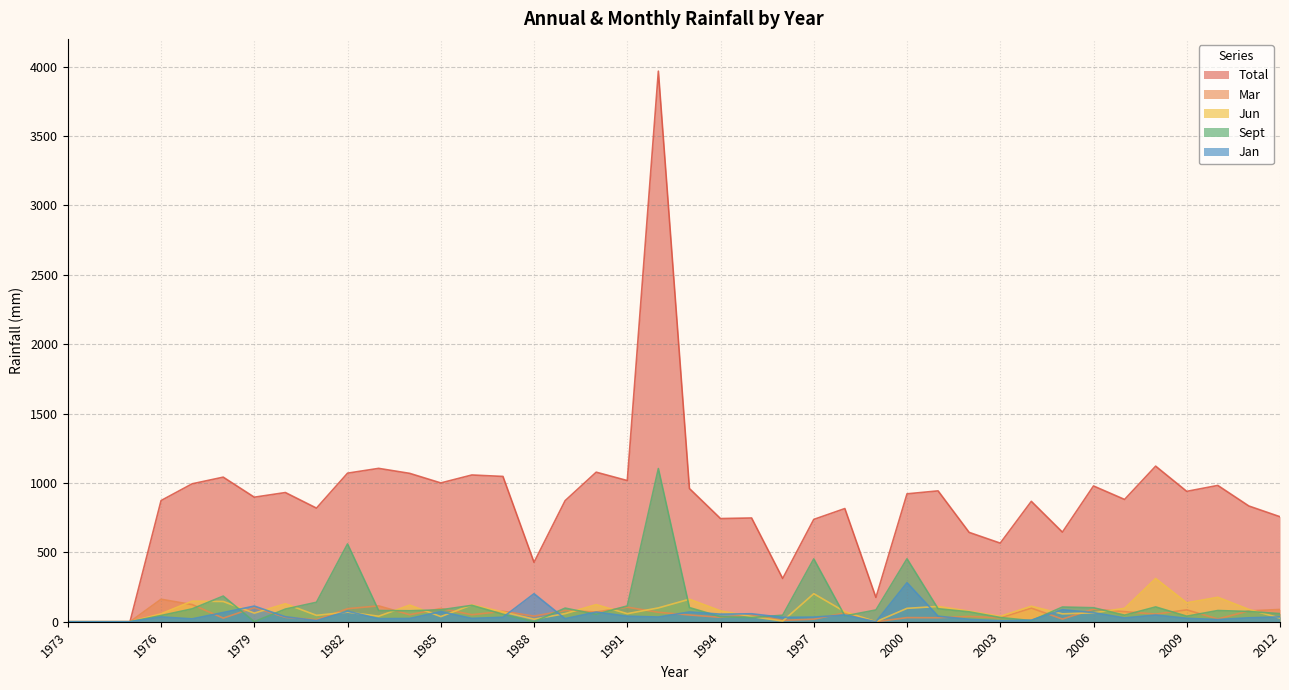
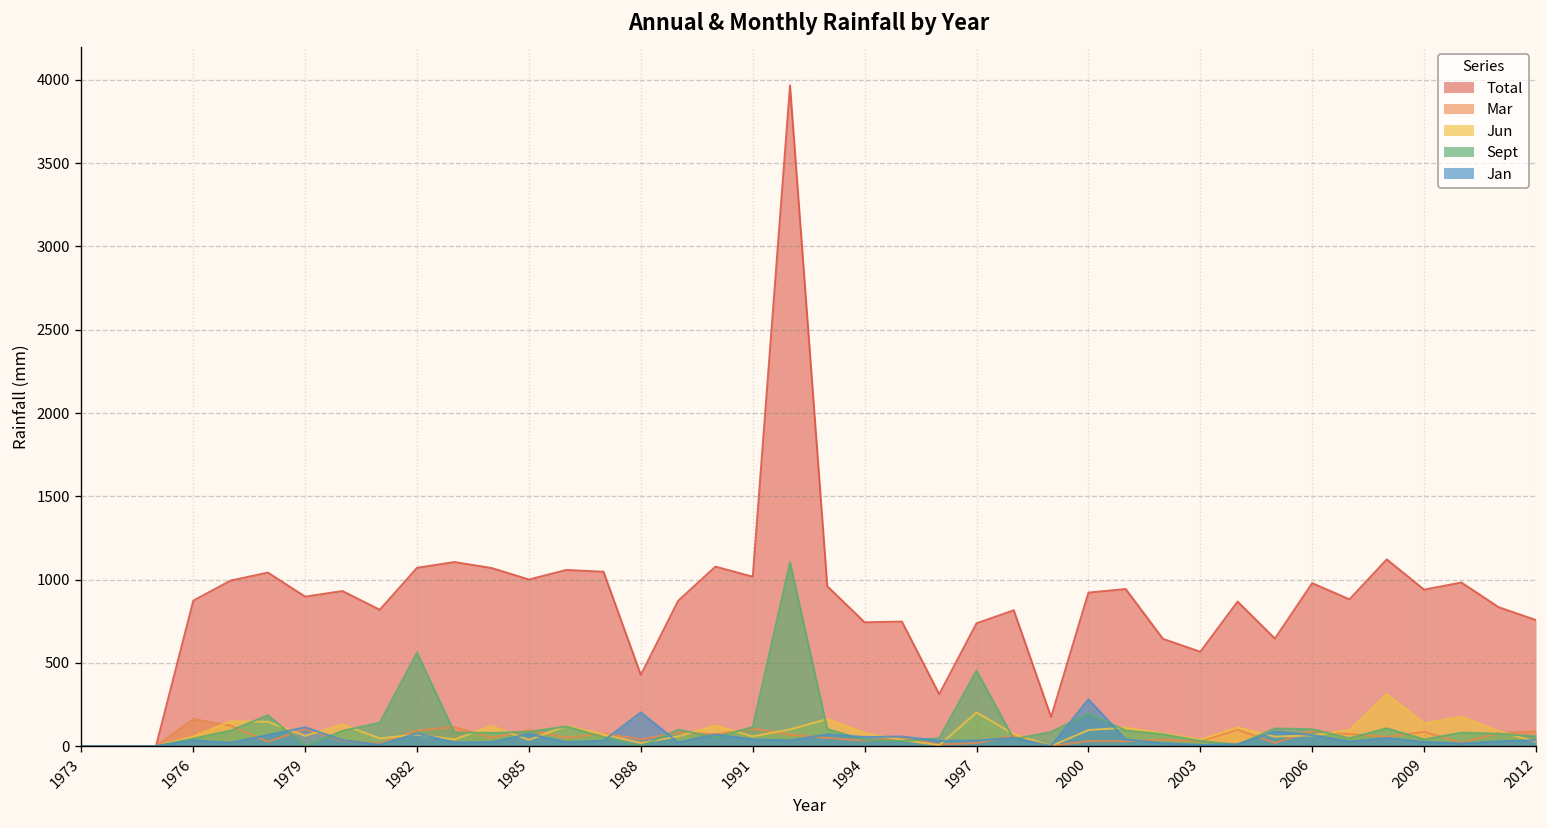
  {
    "Sept": {
      "1979": 0,
      "1982": 560,
      "1997": 450,
-     "2000": 450,
+     "2000": 190,
      "2012": 60
    },
    "Jan": {
      "1988": 200,
      "2000": 280,
      "2003": 10
    }
  }
